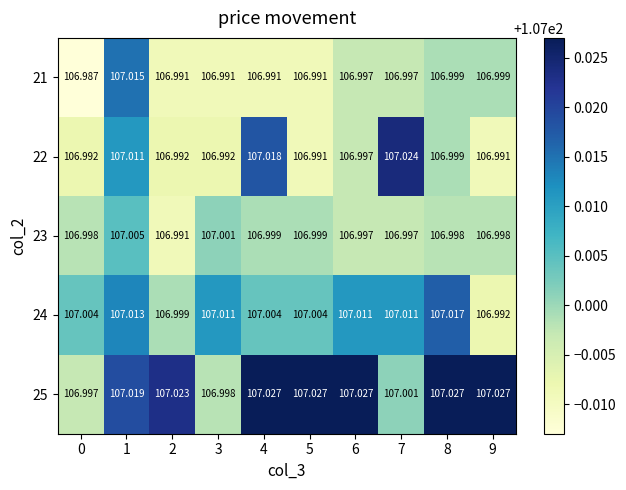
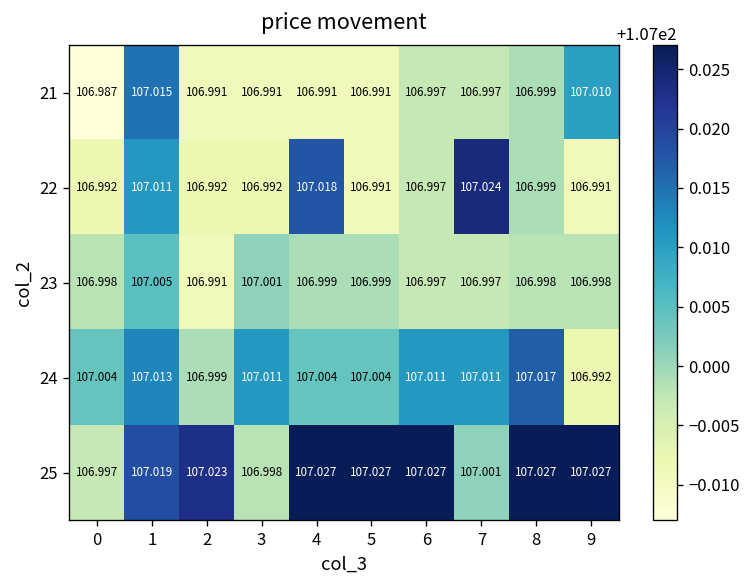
  {
    "21": {
      "0": 106.987,
      "1": 107.015,
      "2": 106.991,
      "3": 106.991,
      "4": 106.991,
      "5": 106.991,
      "6": 106.997,
      "7": 106.997,
      "8": 106.999,
-     "9": 106.999
+     "9": 107.010
    },
    "22": {
      "0": 106.992,
      "1": 107.011,
      "2": 106.992,
      "3": 106.992,
      "4": 107.018,
      "5": 106.991,
      "6": 106.997,
      "7": 107.024,
      "8": 106.999,
      "9": 106.991
    },
    "23": {
      "0": 106.998,
      "1": 107.005,
      "2": 106.991,
      "3": 107.001,
      "4": 106.999,
      "5": 106.999,
      "6": 106.997,
      "7": 106.997,
      "8": 106.998,
      "9": 106.998
    },
    "24": {
      "0": 107.004,
      "1": 107.013,
      "2": 106.999,
      "3": 107.011,
      "4": 107.004,
      "5": 107.004,
      "6": 107.011,
      "7": 107.011,
      "8": 107.017,
      "9": 106.992
    },
    "25": {
      "0": 106.997,
      "1": 107.019,
      "2": 107.023,
      "3": 106.998,
      "4": 107.027,
      "5": 107.027,
      "6": 107.027,
      "7": 107.001,
      "8": 107.027,
      "9": 107.027
    }
  }
